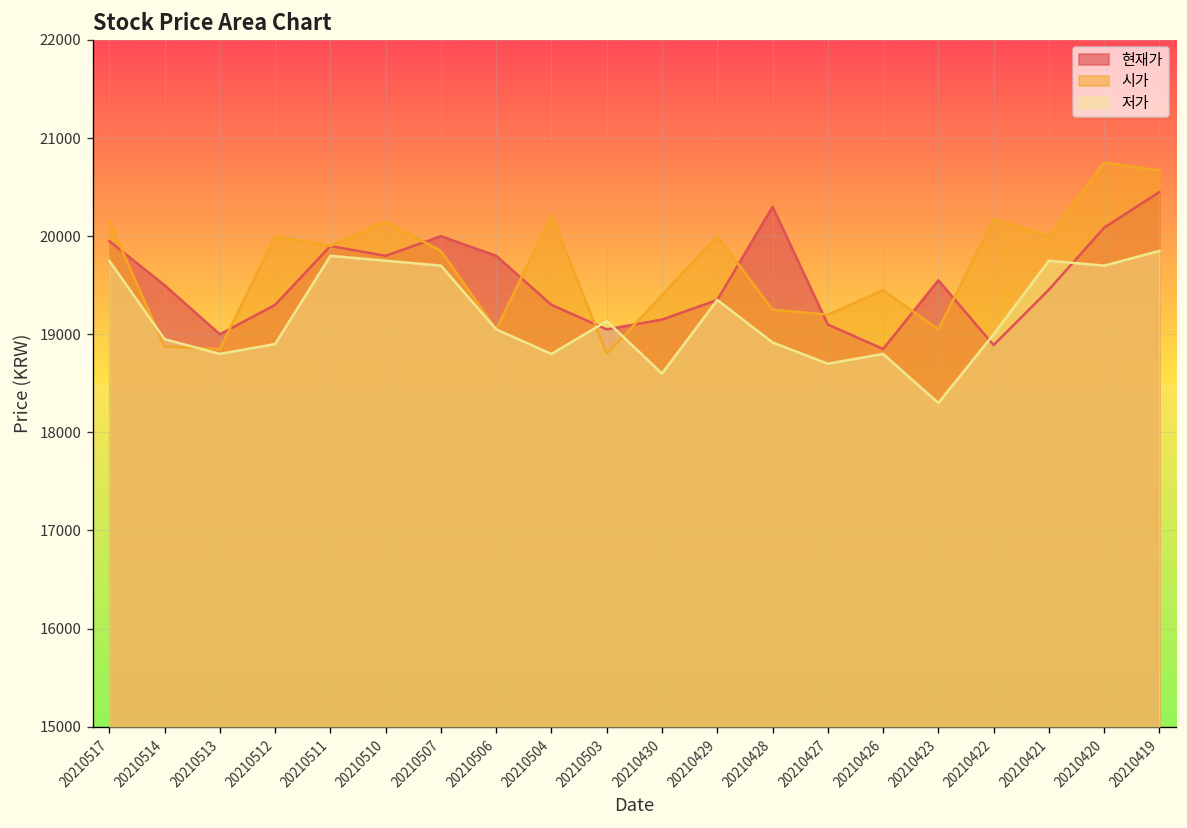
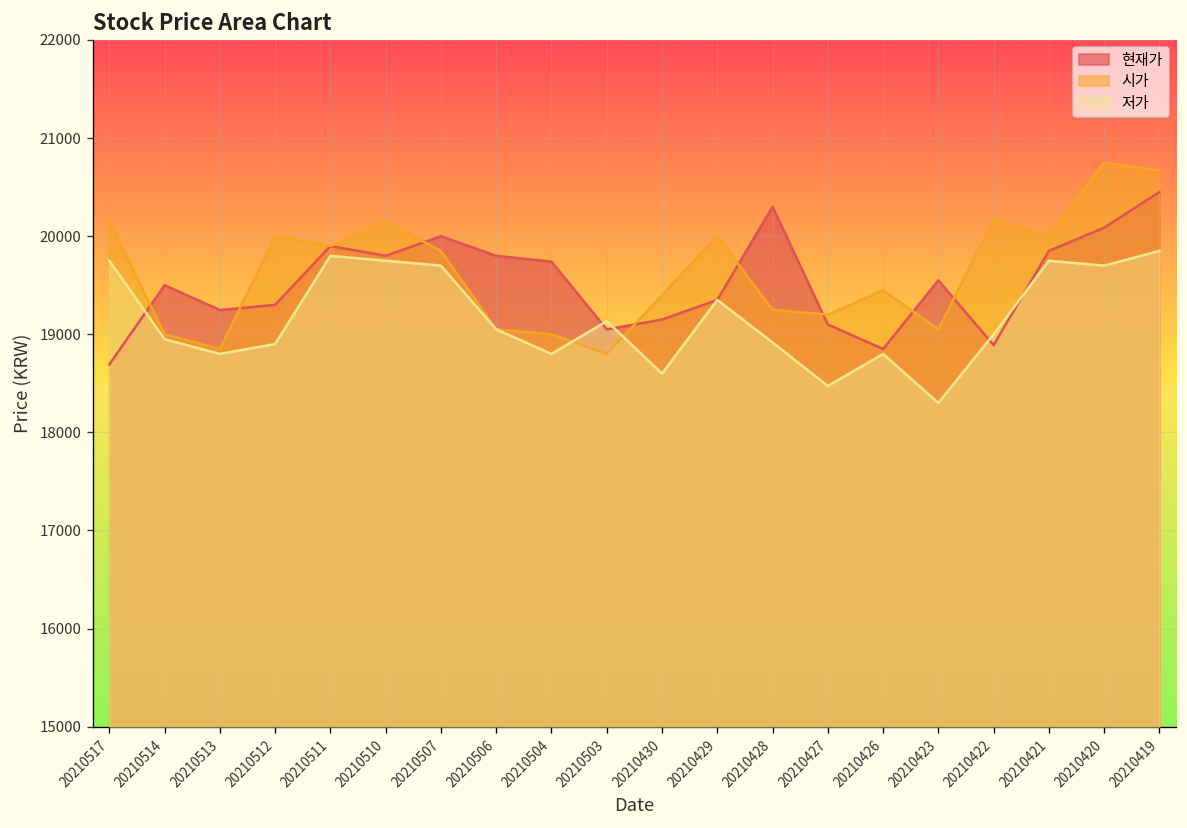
  {
    "현재가": {
-     "20210517": 20000,
+     "20210517": 18700,
      "20210514": 19500,
-     "20210513": 19000,
+     "20210513": 19200,
      "20210512": 19300,
      "20210510": 19800,
      "20210507": 20000,
      "20210506": 19800,
-     "20210504": 19300,
+     "20210504": 19700,
      "20210503": 19100,
      "20210430": 19200,
      "20210428": 20300,
      "20210427": 19100,
      "20210426": 18900,
      "20210423": 19600,
      "20210422": 18900,
-     "20210421": 19500,
+     "20210421": 19900,
      "20210420": 20100,
      "20210419": 20500
    },
    "시가": {
      "20210517": 20200,
-     "20210514": 18900,
+     "20210514": 19000,
      "20210513": 18900,
      "20210512": 20000,
      "20210510": 20200,
      "20210507": 19900,
-     "20210504": 20200,
+     "20210504": 19000,
      "20210503": 18800,
      "20210430": 19400,
      "20210429": 20000,
      "20210428": 19300,
      "20210427": 19200,
      "20210426": 19500,
      "20210423": 19100,
      "20210422": 20200,
      "20210421": 20000,
      "20210420": 20800,
      "20210419": 20700
    },
    "저가": {
      "20210517": 19800,
      "20210514": 19000,
      "20210513": 18800,
      "20210512": 18900,
      "20210511": 19800,
      "20210510": 19800,
      "20210507": 19700,
      "20210504": 18800,
      "20210503": 19100,
      "20210430": 18600,
      "20210428": 18900,
-     "20210427": 18700,
+     "20210427": 18500,
      "20210426": 18800,
      "20210423": 18300,
      "20210422": 19000,
      "20210421": 19800,
      "20210420": 19700,
      "20210419": 19900
    }
  }
